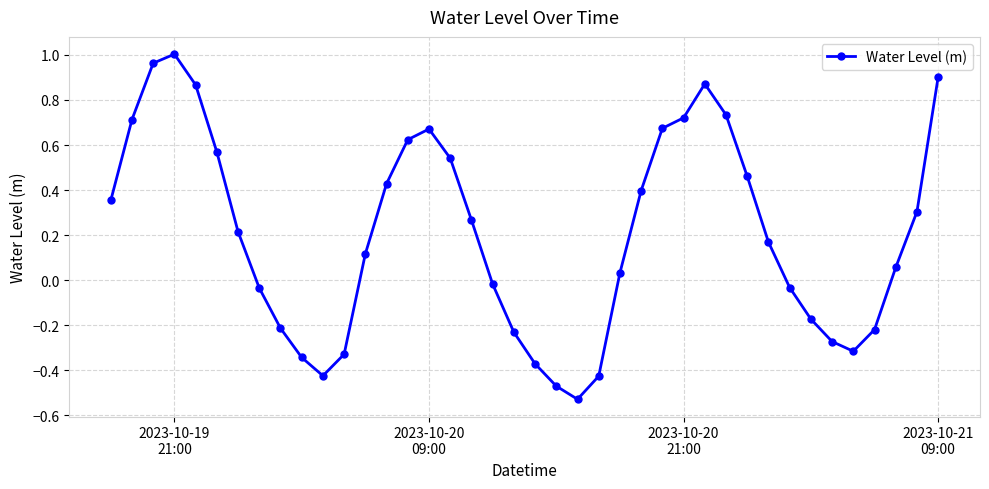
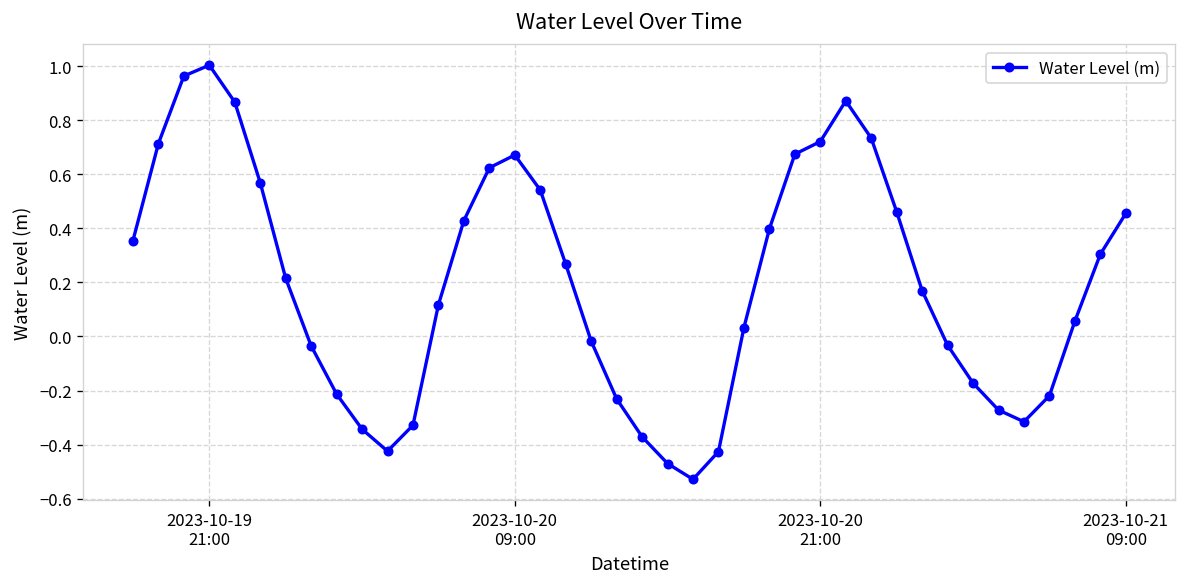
  {
    "2023-10-19 21:00": 1.00,
    "2023-10-20 09:00": 0.67,
    "2023-10-20 21:00": 0.72,
-   "2023-10-21 09:00": 0.90
+   "2023-10-21 09:00": 0.46
  }
